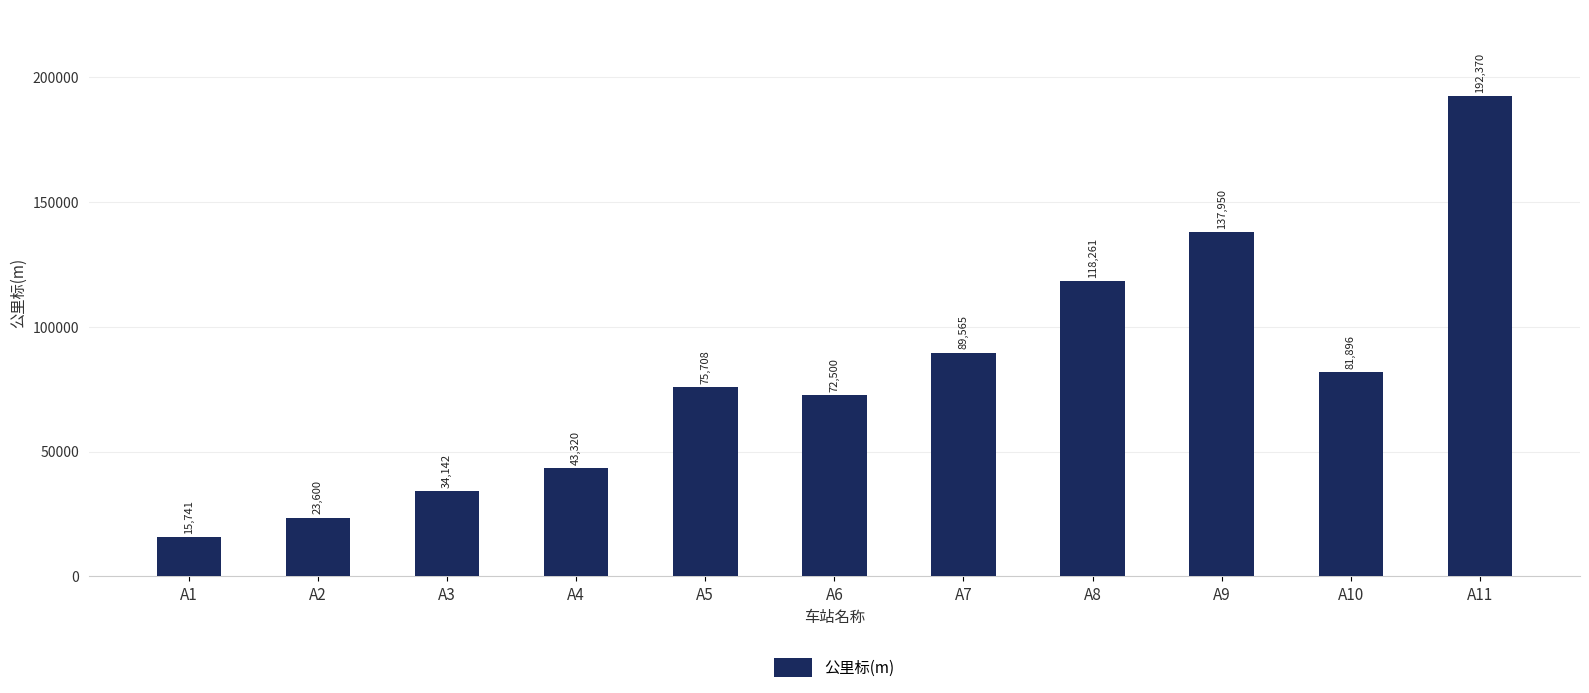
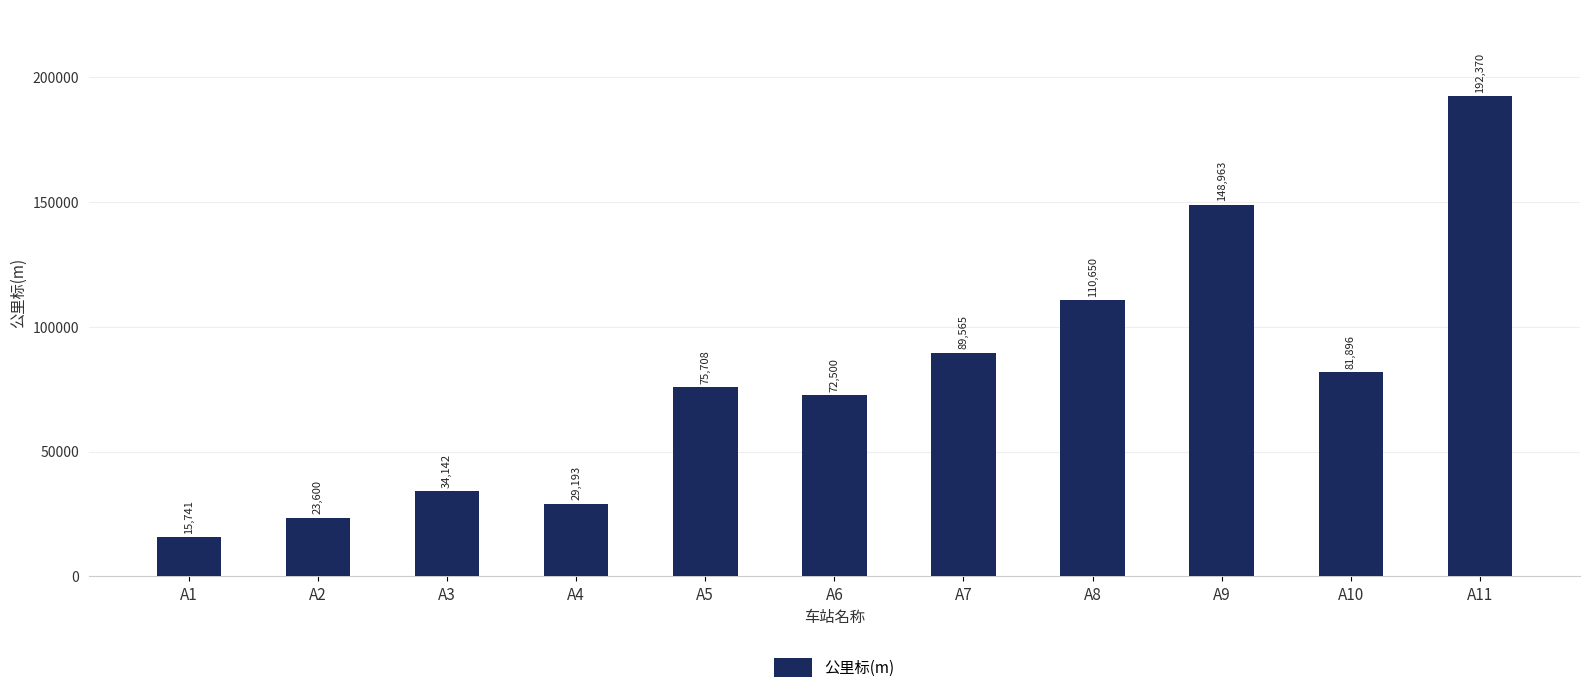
  {
    "A1": "15,741",
    "A2": "23,600",
    "A3": "34,142",
-   "A4": "43,320",
+   "A4": "29,193",
    "A5": "75,708",
    "A6": "72,500",
    "A7": "89,565",
-   "A8": "118,261",
-   "A9": "137,950",
+   "A8": "110,650",
+   "A9": "148,963",
    "A10": "81,896",
    "A11": "192,370"
  }
